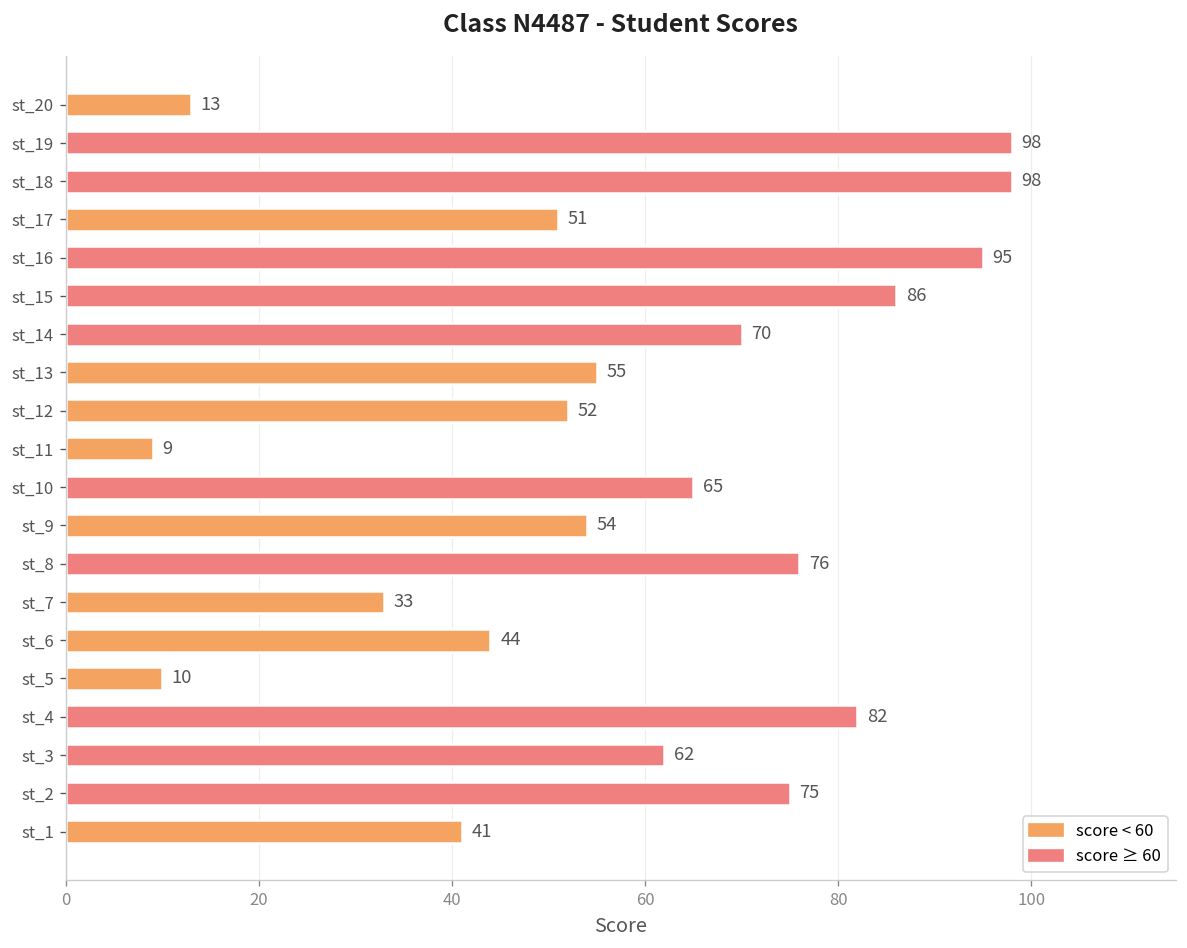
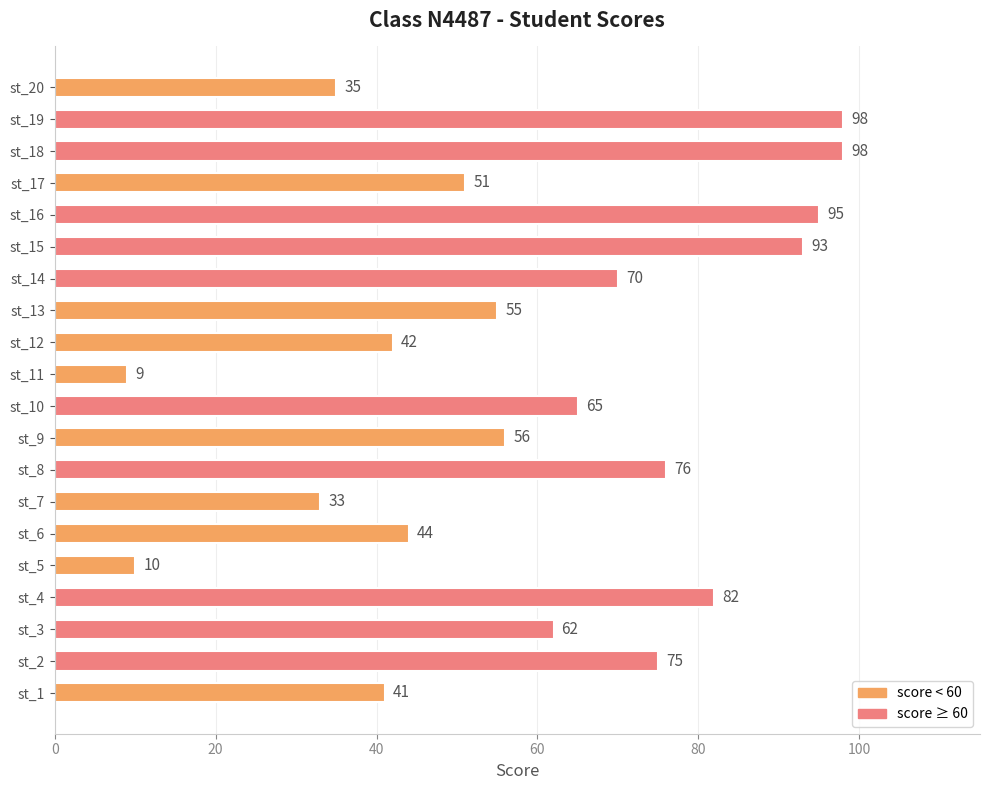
  {
-   "st_20": 13,
+   "st_20": 35,
    "st_19": 98,
    "st_18": 98,
    "st_17": 51,
    "st_16": 95,
-   "st_15": 86,
+   "st_15": 93,
    "st_14": 70,
    "st_13": 55,
-   "st_12": 52,
+   "st_12": 42,
    "st_11": 9,
    "st_10": 65,
-   "st_9": 54,
+   "st_9": 56,
    "st_8": 76,
    "st_7": 33,
    "st_6": 44,
    "st_5": 10,
    "st_4": 82,
    "st_3": 62,
    "st_2": 75,
    "st_1": 41
  }
